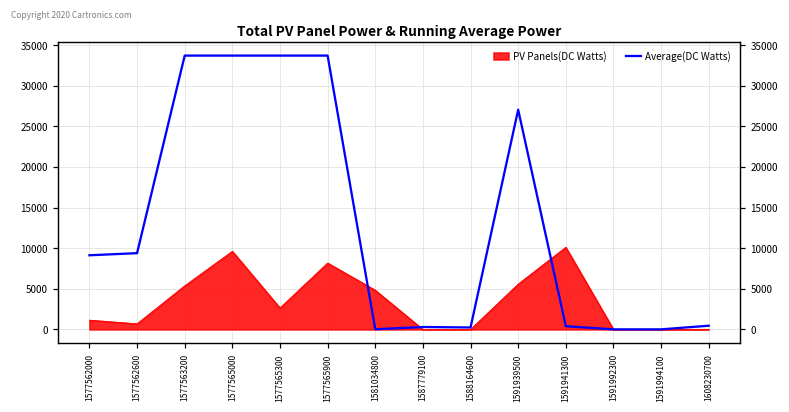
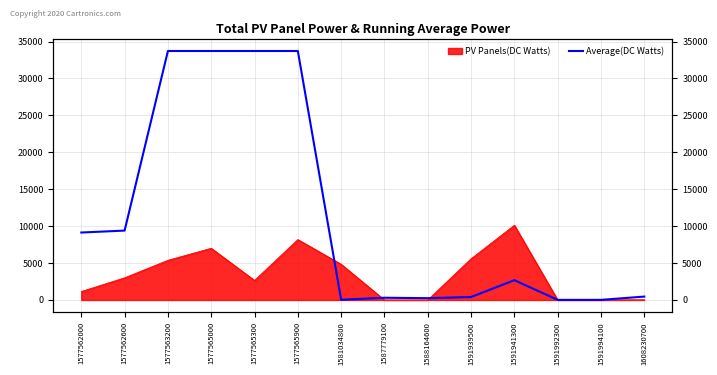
  {
    "PV Panels(DC Watts)": {
      "1577562000": 1000,
-     "1577562600": 1000,
+     "1577562600": 3000,
      "1577563200": 5000,
-     "1577565000": 10000,
+     "1577565000": 7000,
      "1577565300": 3000,
      "1577565900": 8000,
      "1581034800": 5000,
      "1591939500": 6000,
      "1591941300": 10000,
      "1608230700": 0
    },
    "Average(DC Watts)": {
      "1577562000": 9000,
      "1577562600": 9000,
      "1577563200": 34000,
      "1577565000": 34000,
      "1577565300": 34000,
      "1577565900": 34000,
      "1581034800": 0,
-     "1591939500": 27000,
-     "1591941300": 0,
+     "1591939500": 0,
+     "1591941300": 3000,
      "1608230700": 0
    }
  }
